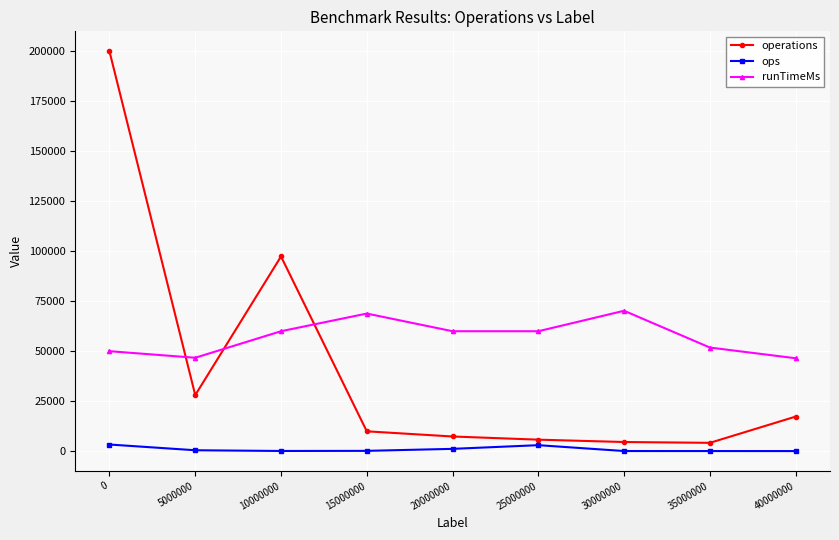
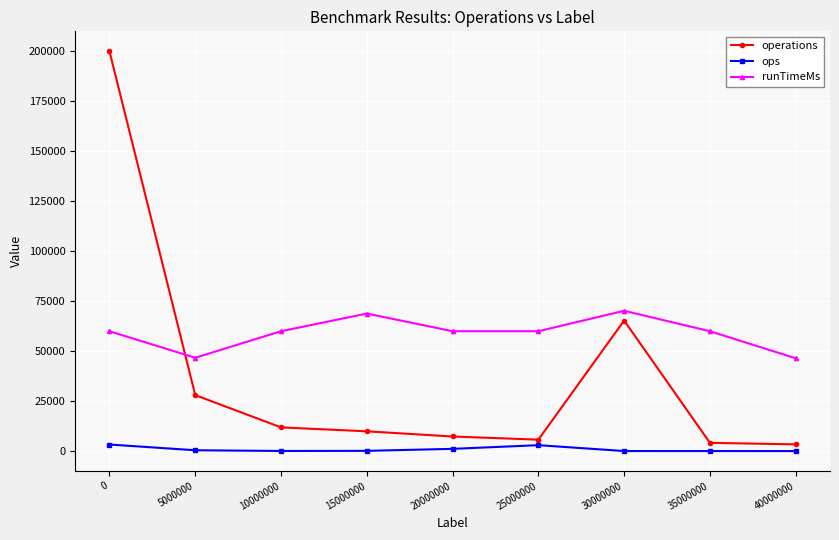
  {
    "operations": {
      "0": 200000,
      "5000000": 28000,
-     "10000000": 97000,
+     "10000000": 12000,
      "15000000": 10000,
      "20000000": 7000,
      "25000000": 6000,
-     "30000000": 5000,
+     "30000000": 65000,
      "35000000": 4000,
-     "40000000": 17000
+     "40000000": 3000
    },
    "ops": {
      "0": 3000,
      "5000000": 0,
      "10000000": 0,
      "15000000": 0,
      "20000000": 1000,
      "25000000": 3000,
      "30000000": 0,
      "35000000": 0,
      "40000000": 0
    },
    "runTimeMs": {
-     "0": 50000,
+     "0": 60000,
      "5000000": 47000,
      "10000000": 60000,
      "15000000": 69000,
      "20000000": 60000,
      "25000000": 60000,
      "30000000": 70000,
-     "35000000": 52000,
+     "35000000": 60000,
      "40000000": 46000
    }
  }
